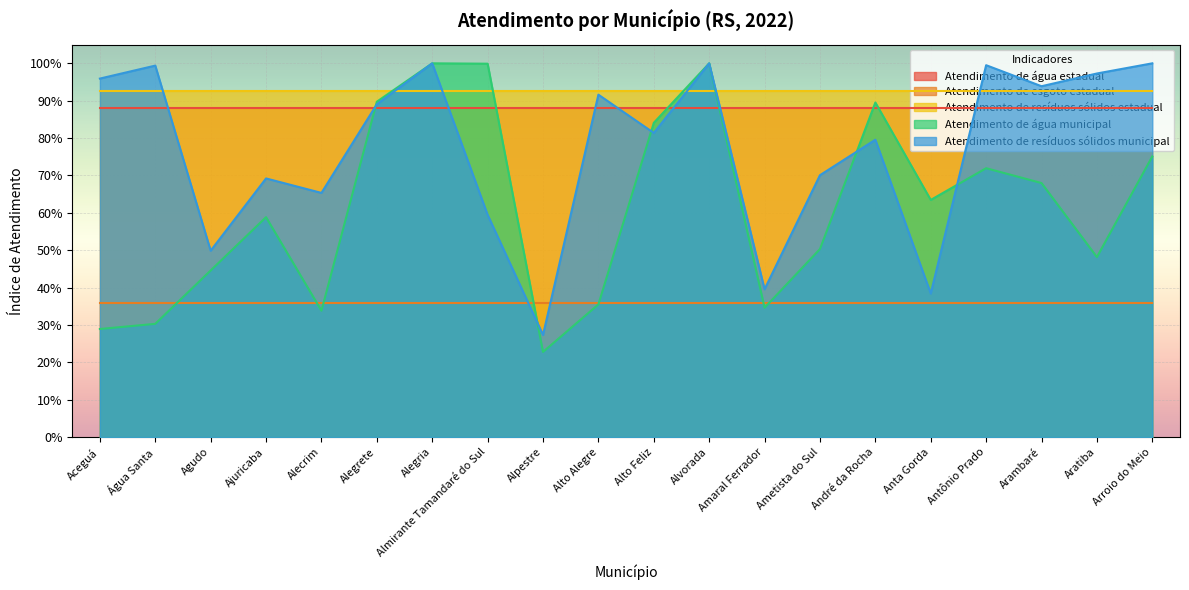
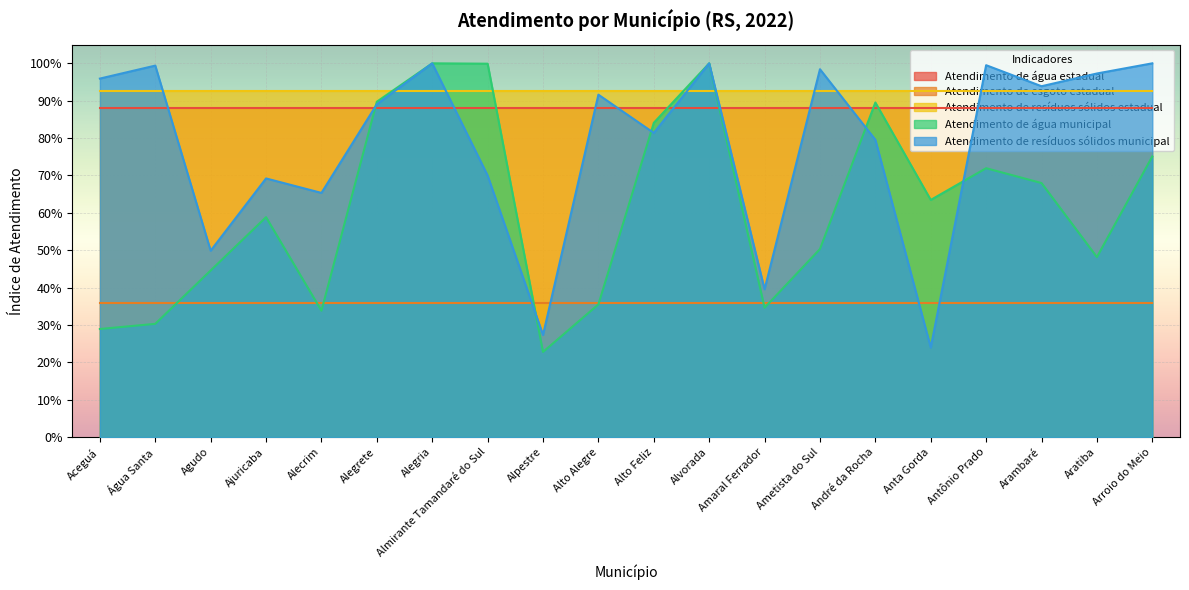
  {
    "Atendimento de resíduos sólidos estadual": {
      "Aceguá": "93%",
      "Água Santa": "93%",
      "Agudo": "93%",
      "Ajuricaba": "93%",
      "Alecrim": "93%",
      "Alegrete": "93%",
      "Alegria": "93%",
      "Almirante Tamandaré do Sul": "93%",
      "Alpestre": "93%",
      "Alto Alegre": "93%",
      "Alto Feliz": "93%",
      "Alvorada": "93%",
      "Amaral Ferrador": "93%",
      "Ametista do Sul": "93%",
      "André da Rocha": "93%"
    },
    "Atendimento de água municipal": {
      "Aceguá": "29%",
      "Água Santa": "30%",
      "Agudo": "45%",
      "Ajuricaba": "59%",
      "Alecrim": "34%",
      "Alegrete": "90%",
      "Almirante Tamandaré do Sul": "100%",
      "Alpestre": "23%",
      "Alto Feliz": "84%",
      "Amaral Ferrador": "35%",
      "Ametista do Sul": "50%",
      "André da Rocha": "90%",
      "Anta Gorda": "63%",
      "Antônio Prado": "72%",
      "Arambaré": "68%",
      "Aratiba": "48%",
      "Arroio do Meio": "75%"
    },
    "Atendimento de resíduos sólidos municipal": {
      "Aceguá": "96%",
      "Água Santa": "99%",
      "Agudo": "50%",
      "Ajuricaba": "69%",
      "Alecrim": "65%",
      "Alegrete": "89%",
-     "Almirante Tamandaré do Sul": "59%",
+     "Almirante Tamandaré do Sul": "70%",
      "Alpestre": "27%",
      "Alto Alegre": "92%",
      "Alto Feliz": "81%",
      "Amaral Ferrador": "40%",
-     "Ametista do Sul": "70%",
+     "Ametista do Sul": "98%",
      "André da Rocha": "80%",
-     "Anta Gorda": "38%"
+     "Anta Gorda": "24%"
    }
  }
